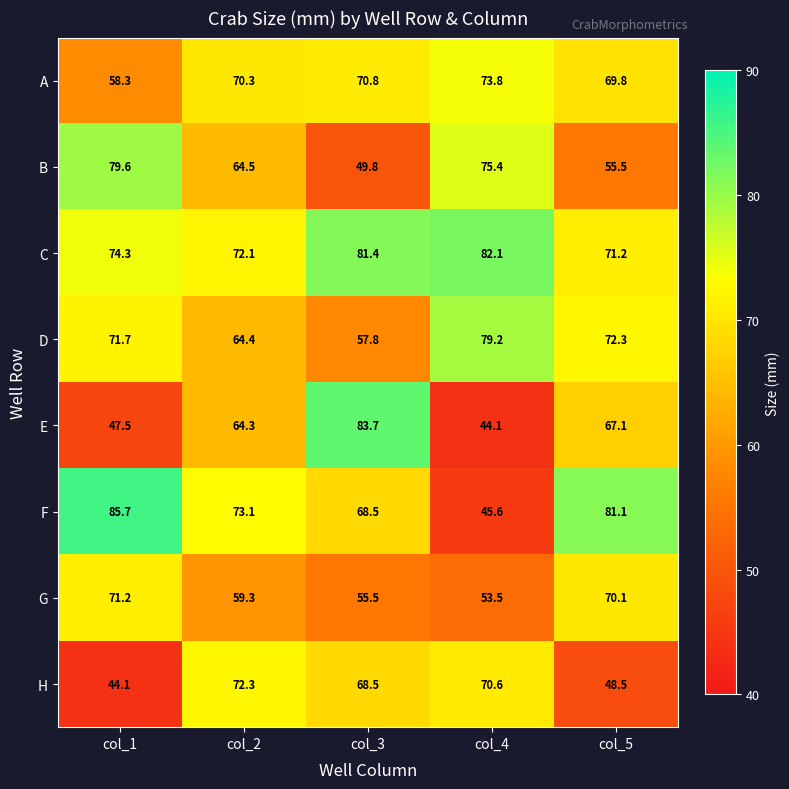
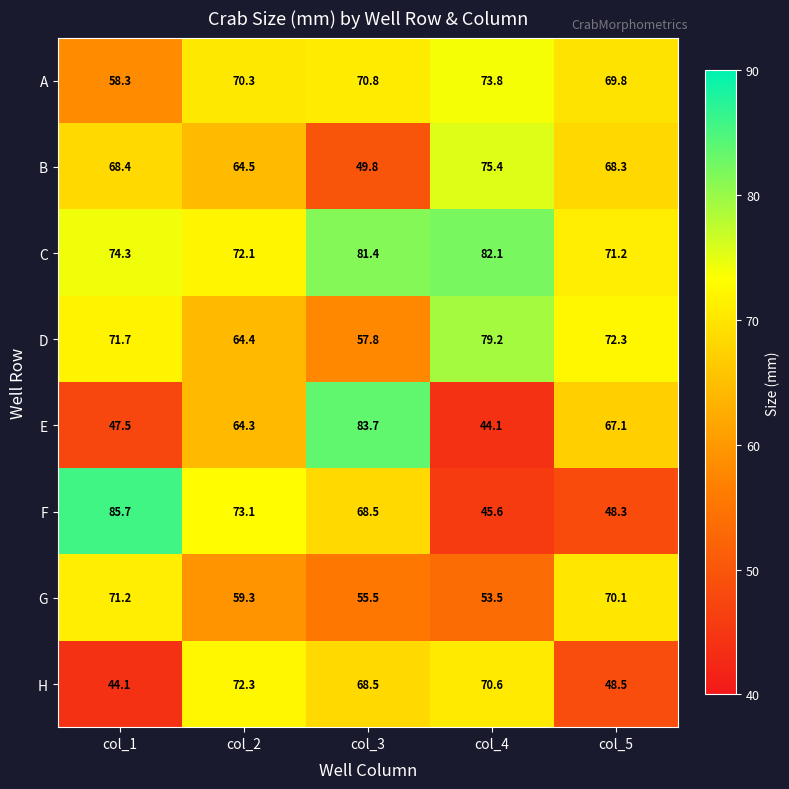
  {
    "A": {
      "col_1": 58.3,
      "col_2": 70.3,
      "col_3": 70.8,
      "col_4": 73.8,
      "col_5": 69.8
    },
    "B": {
-     "col_1": 79.6,
+     "col_1": 68.4,
      "col_2": 64.5,
      "col_3": 49.8,
      "col_4": 75.4,
-     "col_5": 55.5
+     "col_5": 68.3
    },
    "C": {
      "col_1": 74.3,
      "col_2": 72.1,
      "col_3": 81.4,
      "col_4": 82.1,
      "col_5": 71.2
    },
    "D": {
      "col_1": 71.7,
      "col_2": 64.4,
      "col_3": 57.8,
      "col_4": 79.2,
      "col_5": 72.3
    },
    "E": {
      "col_1": 47.5,
      "col_2": 64.3,
      "col_3": 83.7,
      "col_4": 44.1,
      "col_5": 67.1
    },
    "F": {
      "col_1": 85.7,
      "col_2": 73.1,
      "col_3": 68.5,
      "col_4": 45.6,
-     "col_5": 81.1
+     "col_5": 48.3
    },
    "G": {
      "col_1": 71.2,
      "col_2": 59.3,
      "col_3": 55.5,
      "col_4": 53.5,
      "col_5": 70.1
    },
    "H": {
      "col_1": 44.1,
      "col_2": 72.3,
      "col_3": 68.5,
      "col_4": 70.6,
      "col_5": 48.5
    }
  }
